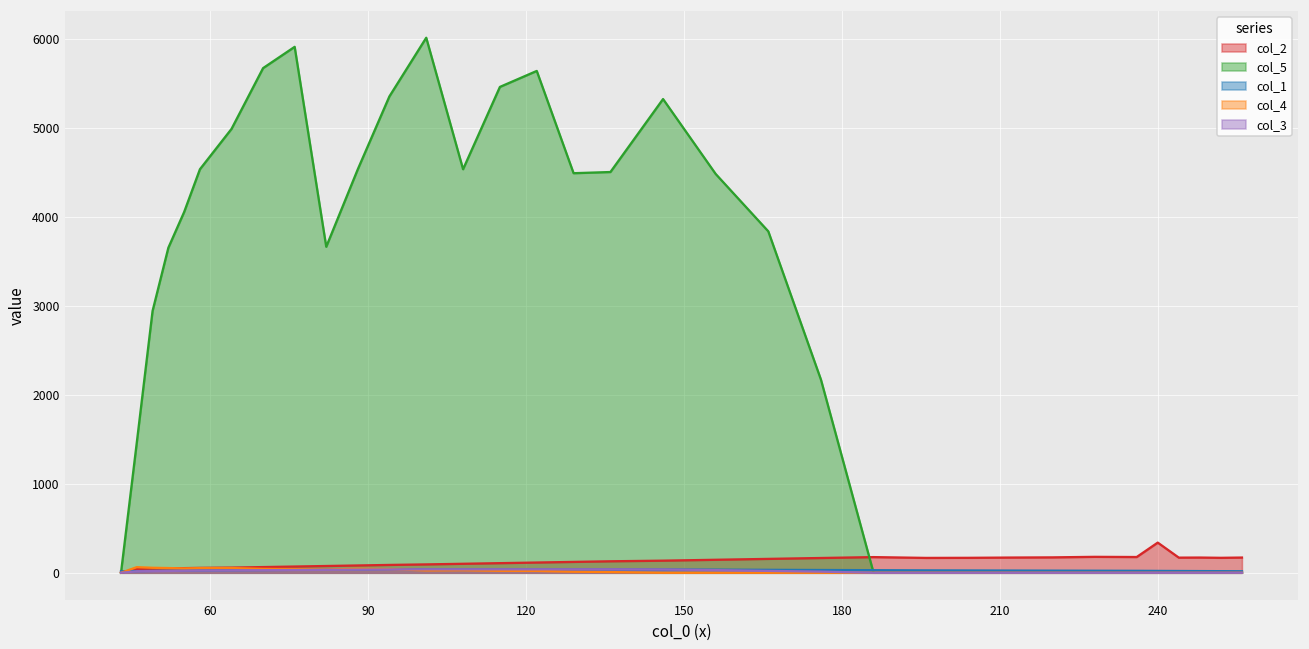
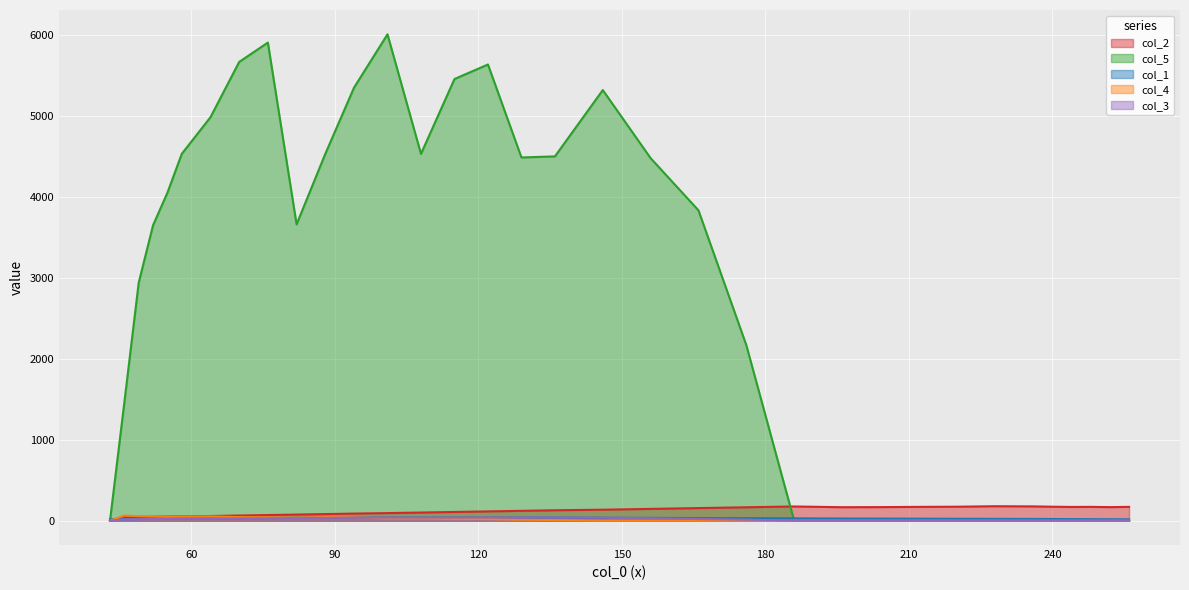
  {
    "col_2": {
-     "240": 300
+     "240": 200
    }
  }
